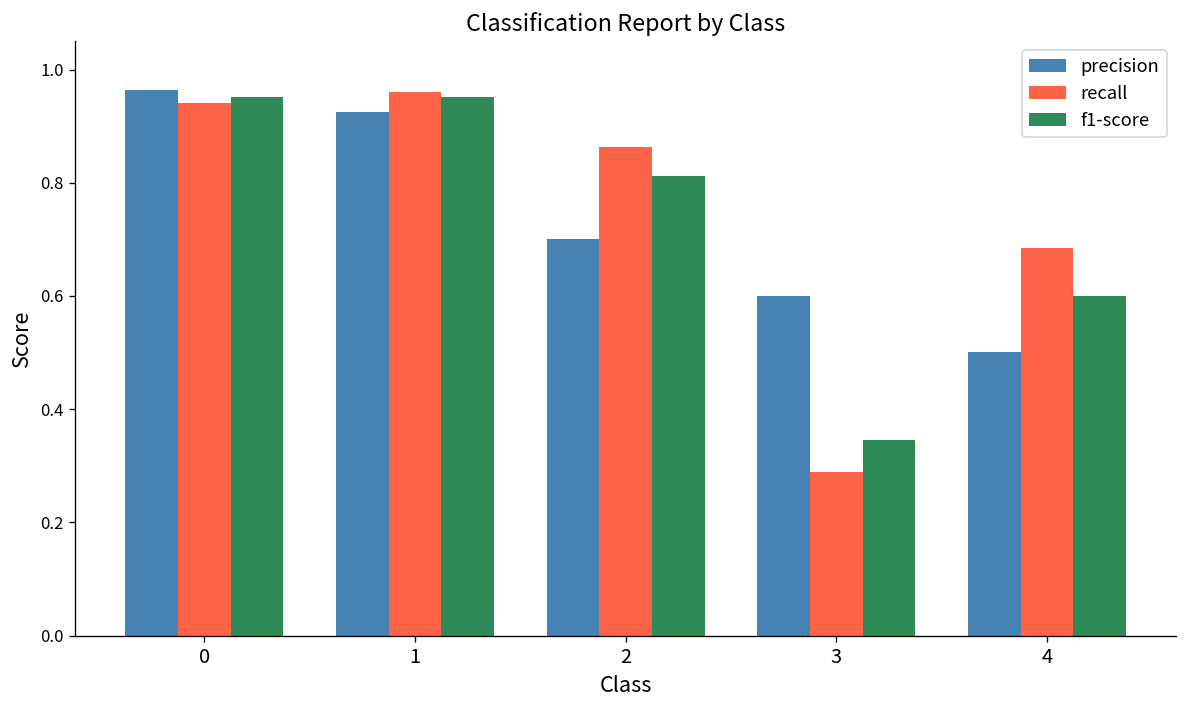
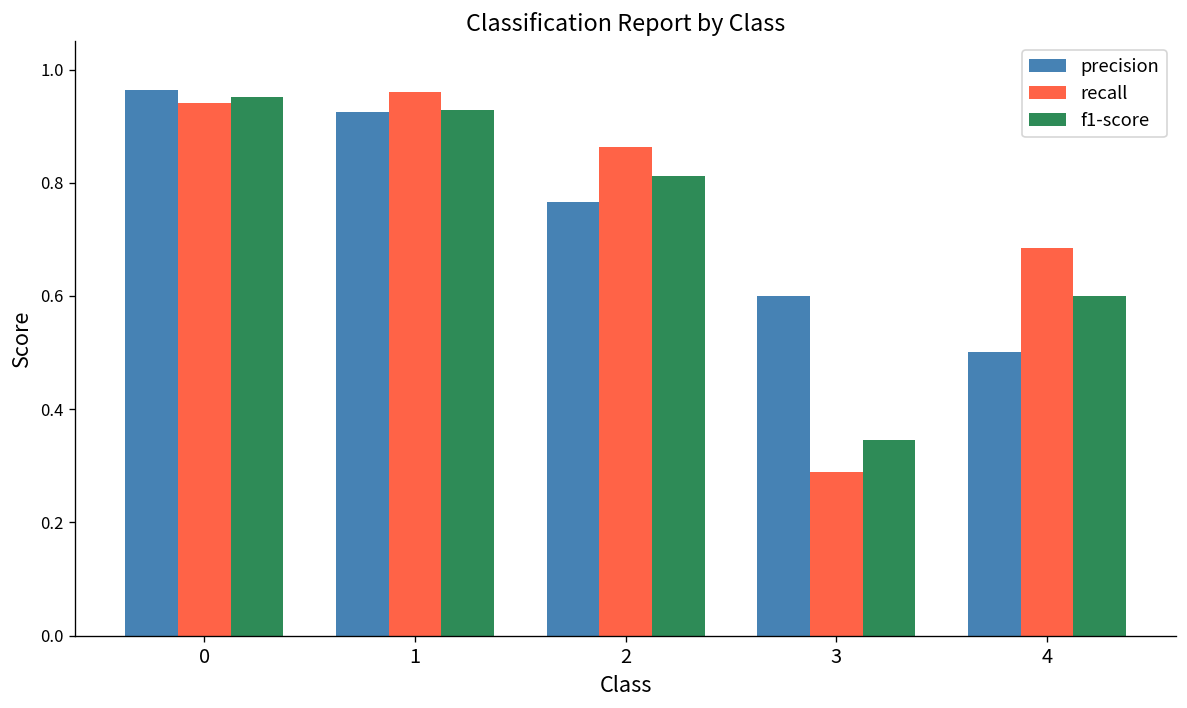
  {
    "precision": {
      "0": 0.96,
      "1": 0.92,
-     "2": 0.70,
+     "2": 0.77,
      "3": 0.60,
      "4": 0.50
    },
    "recall": {
      "0": 0.94,
      "1": 0.96,
      "2": 0.86,
      "3": 0.29,
      "4": 0.68
    },
    "f1-score": {
      "0": 0.95,
-     "1": 0.95,
+     "1": 0.93,
      "2": 0.81,
      "3": 0.35,
      "4": 0.60
    }
  }
